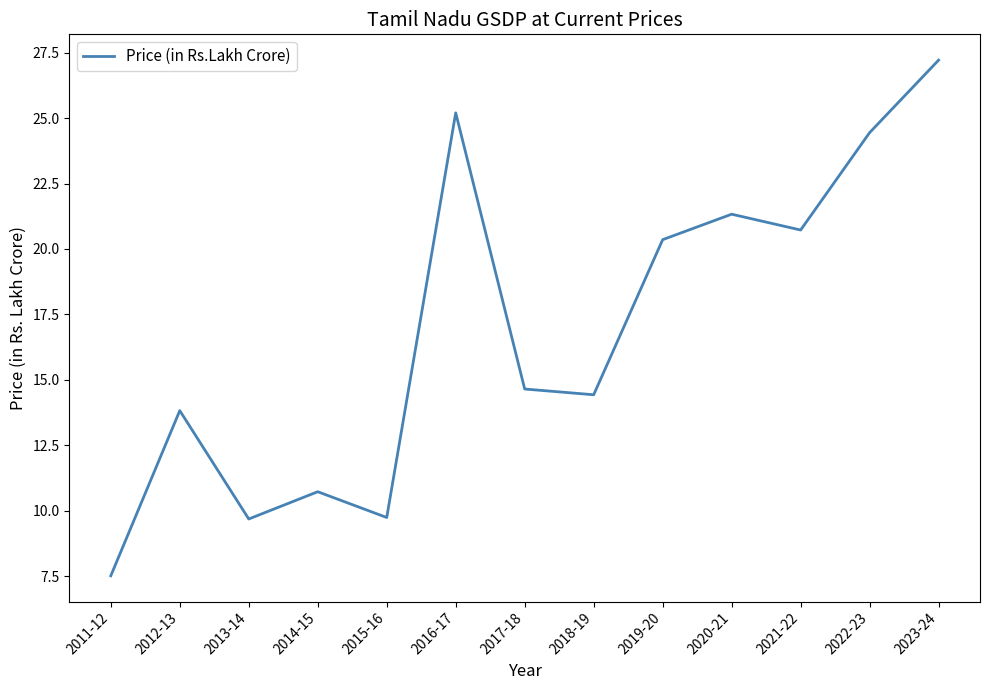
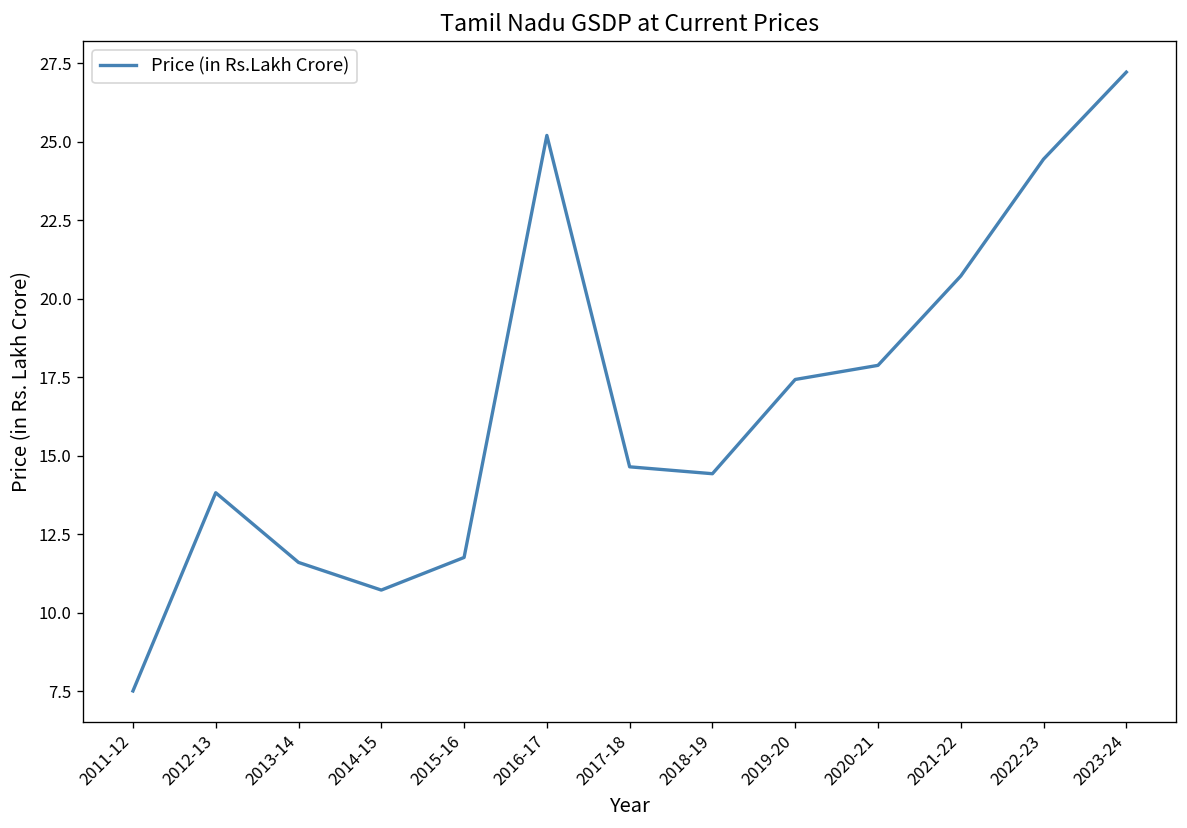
  {
    "2011-12": 7.5,
    "2012-13": 13.8,
-   "2013-14": 9.7,
+   "2013-14": 11.6,
    "2014-15": 10.7,
-   "2015-16": 9.7,
+   "2015-16": 11.8,
    "2016-17": 25.2,
    "2017-18": 14.7,
    "2018-19": 14.4,
-   "2019-20": 20.4,
-   "2020-21": 21.3,
+   "2019-20": 17.4,
+   "2020-21": 17.9,
    "2021-22": 20.7,
    "2022-23": 24.4,
    "2023-24": 27.2
  }
